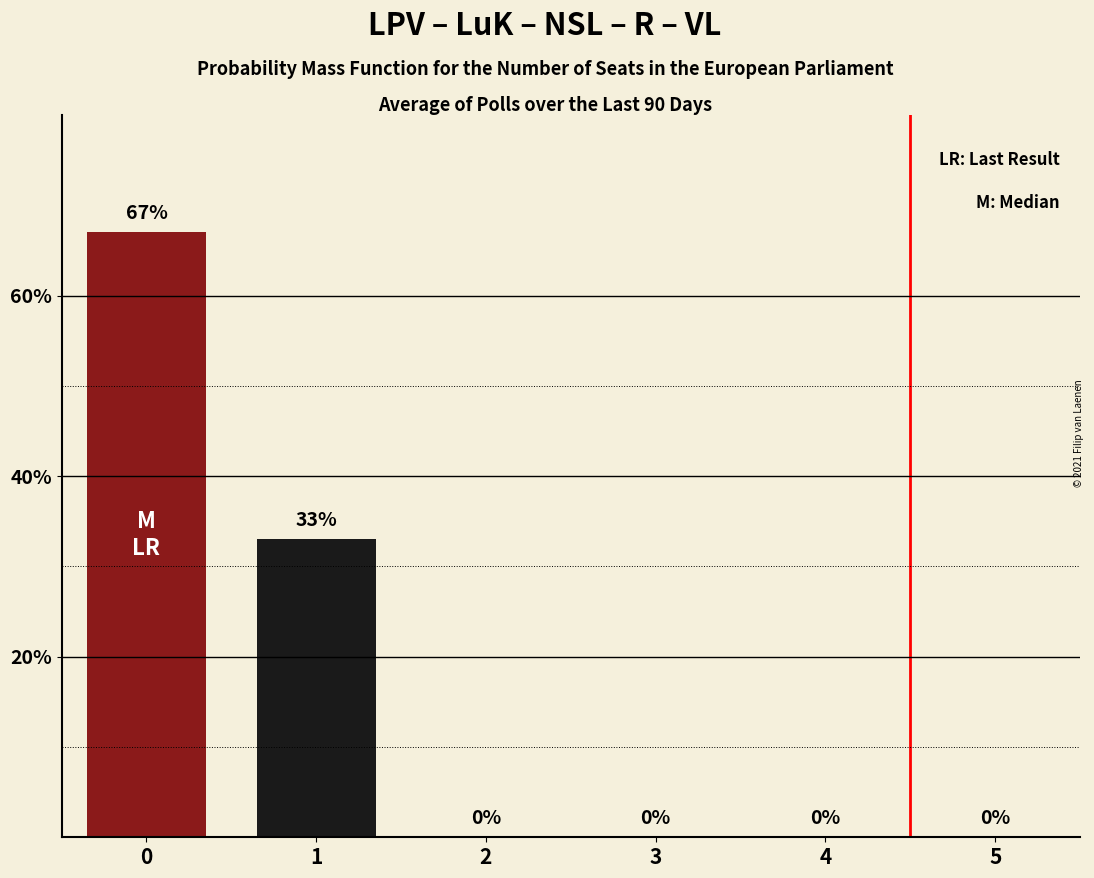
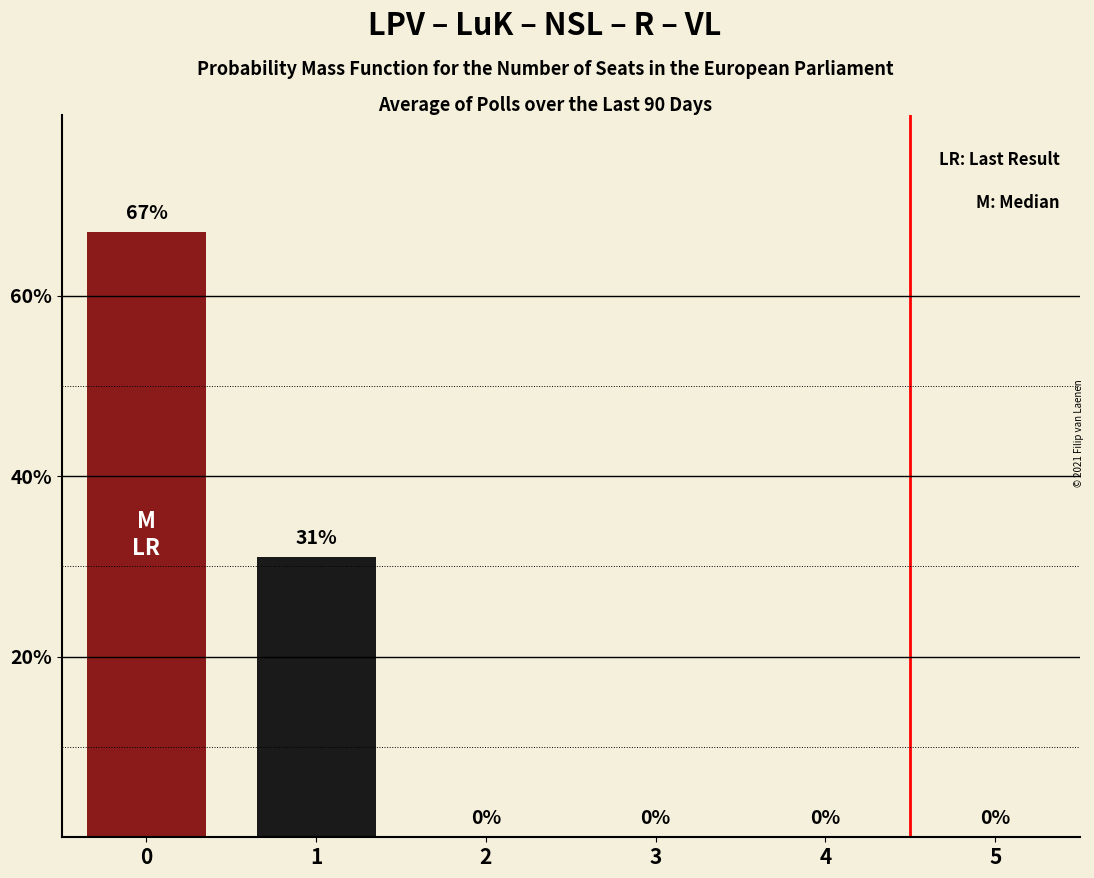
  {
    "0": "67%",
-   "1": "33%",
+   "1": "31%",
    "2": "0%",
    "3": "0%",
    "4": "0%",
    "5": "0%"
  }
